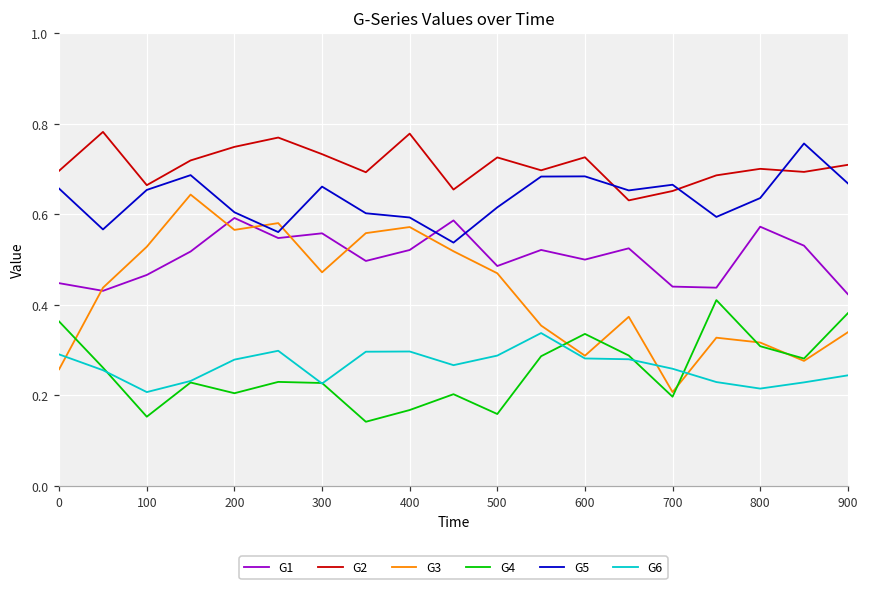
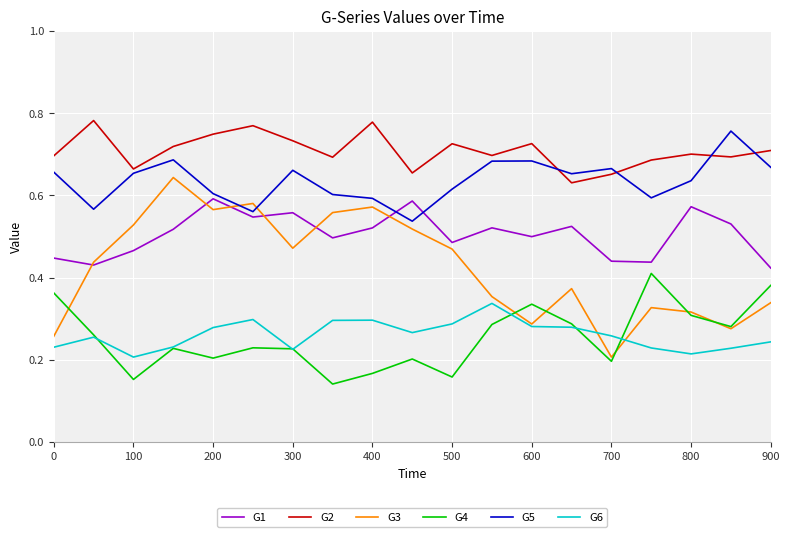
  {
    "G1": {
      "0": 0.45,
      "100": 0.47,
      "200": 0.59,
      "300": 0.56,
      "400": 0.52,
      "500": 0.49,
      "600": 0.50,
      "700": 0.44,
      "800": 0.57,
      "900": 0.42
    },
    "G2": {
      "0": 0.70,
      "100": 0.66,
      "200": 0.75,
      "300": 0.73,
      "400": 0.78,
      "500": 0.73,
      "600": 0.73,
      "700": 0.65,
      "800": 0.70,
      "900": 0.71
    },
    "G3": {
      "0": 0.26,
      "100": 0.53,
      "200": 0.57,
      "300": 0.47,
      "400": 0.57,
      "500": 0.47,
      "700": 0.21,
      "800": 0.32,
      "900": 0.34
    },
    "G4": {
      "0": 0.36,
      "100": 0.15,
      "200": 0.20,
      "400": 0.17,
      "500": 0.16,
      "600": 0.34,
      "700": 0.20,
      "800": 0.31,
      "900": 0.38
    },
    "G5": {
      "0": 0.66,
      "100": 0.65,
      "200": 0.60,
      "300": 0.66,
      "400": 0.59,
      "500": 0.62,
      "600": 0.68,
      "700": 0.67,
      "800": 0.64,
      "900": 0.67
    },
    "G6": {
-     "0": 0.29,
+     "0": 0.23,
      "100": 0.21,
      "200": 0.28,
      "400": 0.30,
      "500": 0.29,
      "700": 0.26,
      "800": 0.21,
      "900": 0.24
    }
  }
